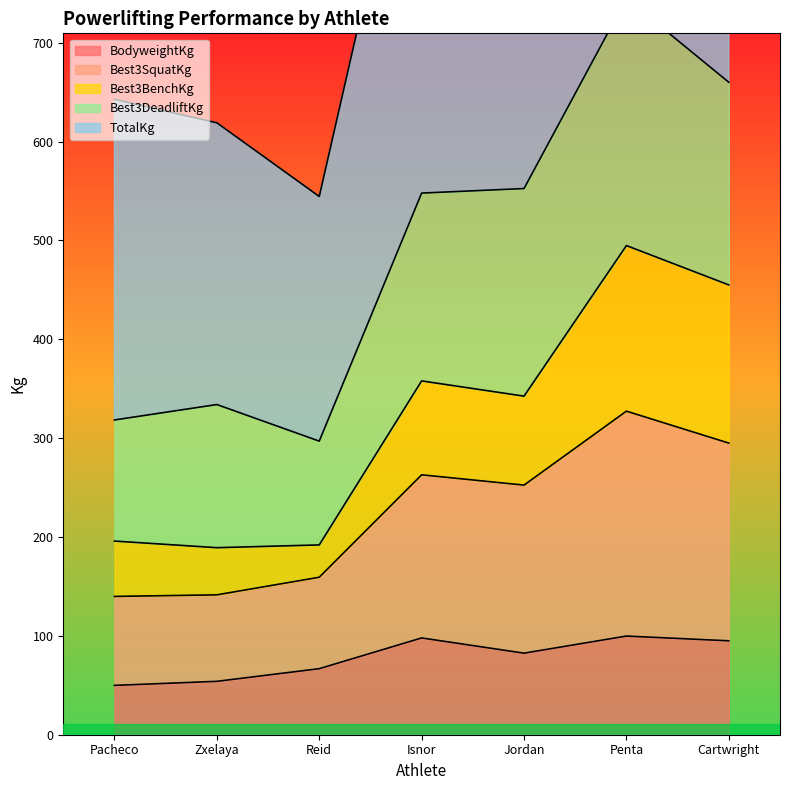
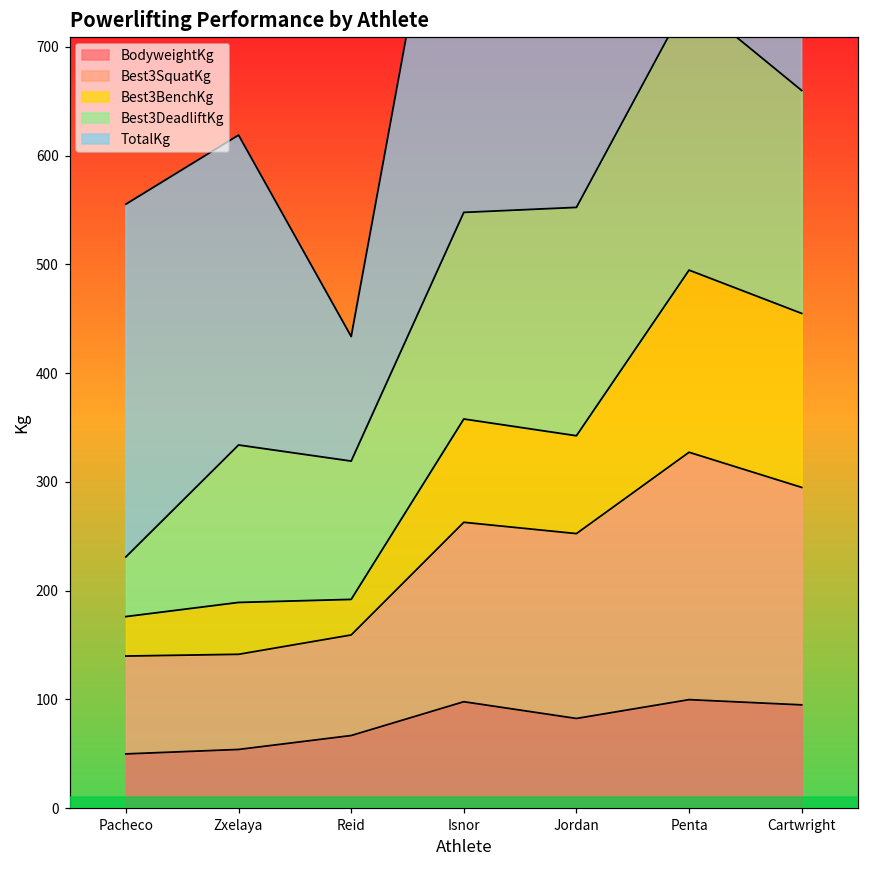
  {
    "Best3BenchKg": {
-     "Pacheco": 60,
+     "Pacheco": 40,
      "Zxelaya": 50,
      "Reid": 30,
      "Isnor": 100,
      "Jordan": 90,
      "Penta": 170,
      "Cartwright": 160
    },
    "Best3DeadliftKg": {
-     "Pacheco": 120,
+     "Pacheco": 50,
      "Zxelaya": 140,
-     "Reid": 110,
+     "Reid": 130,
      "Isnor": 190,
      "Jordan": 210,
      "Cartwright": 210
    },
    "TotalKg": {
      "Zxelaya": 290,
-     "Reid": 250
+     "Reid": 110
    }
  }
